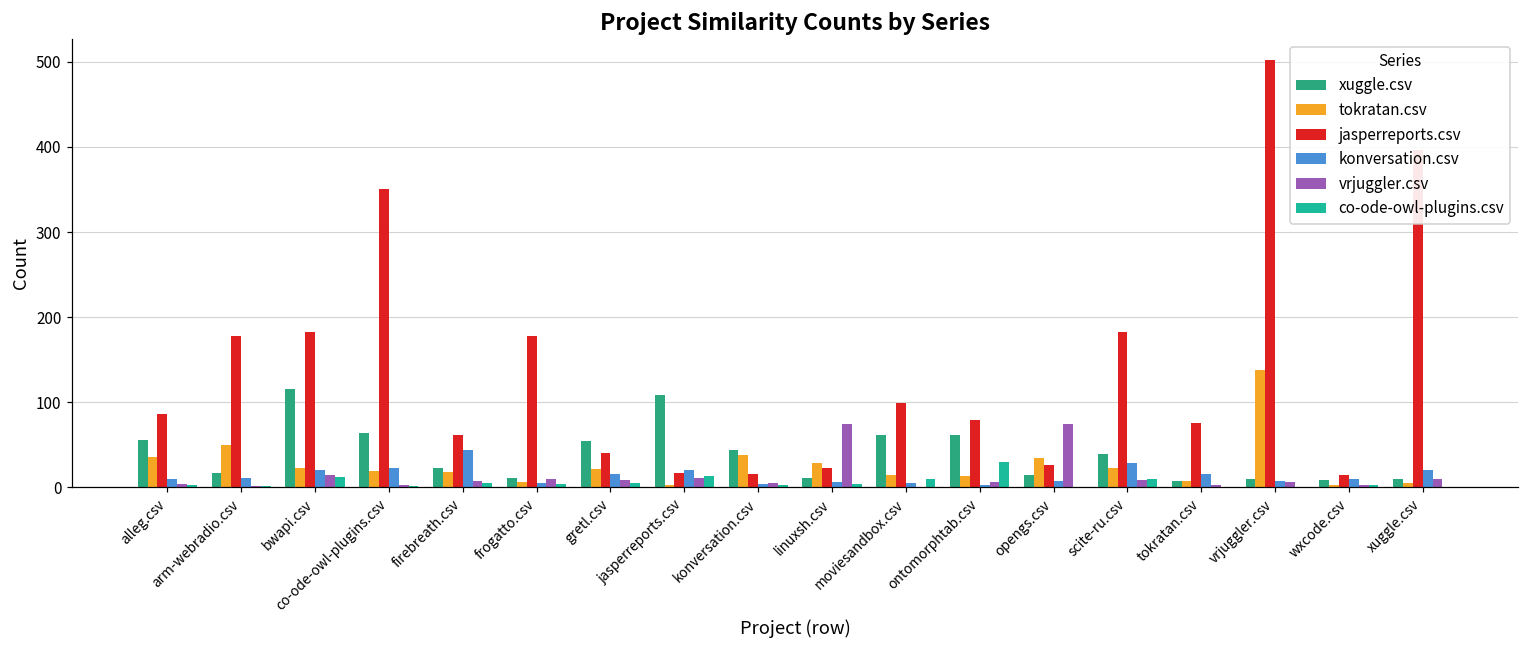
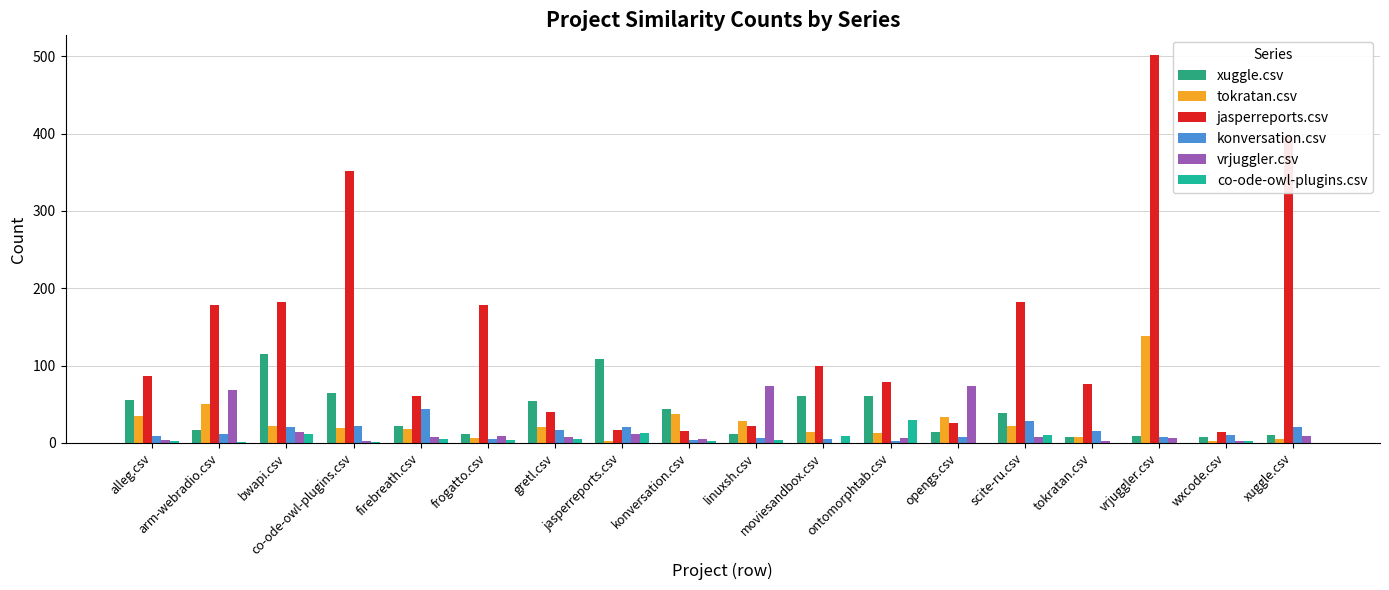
  {
    "tokratan.csv": {
      "alleg.csv": 40,
      "arm-webradio.csv": 50,
      "bwapi.csv": 20,
      "co-ode-owl-plugins.csv": 20,
      "firebreath.csv": 20,
      "frogatto.csv": 10,
      "gretl.csv": 20,
      "konversation.csv": 40,
      "linuxsh.csv": 30,
      "moviesandbox.csv": 10,
      "ontomorphtab.csv": 10,
      "opengs.csv": 30,
      "scite-ru.csv": 20,
      "tokratan.csv": 10,
      "vrjuggler.csv": 140,
      "xuggle.csv": 10
    },
    "jasperreports.csv": {
      "alleg.csv": 90,
      "arm-webradio.csv": 180,
      "bwapi.csv": 180,
      "co-ode-owl-plugins.csv": 350,
      "firebreath.csv": 60,
      "frogatto.csv": 180,
      "gretl.csv": 40,
      "jasperreports.csv": 20,
      "konversation.csv": 20,
      "linuxsh.csv": 20,
      "moviesandbox.csv": 100,
      "ontomorphtab.csv": 80,
      "opengs.csv": 30,
      "scite-ru.csv": 180,
      "tokratan.csv": 80,
      "vrjuggler.csv": 500,
      "wxcode.csv": 10
    },
    "konversation.csv": {
      "alleg.csv": 10,
      "arm-webradio.csv": 10,
      "bwapi.csv": 20,
      "co-ode-owl-plugins.csv": 20,
      "firebreath.csv": 40,
      "frogatto.csv": 10,
      "gretl.csv": 20,
      "jasperreports.csv": 20,
      "konversation.csv": 0,
      "linuxsh.csv": 10,
      "moviesandbox.csv": 10,
      "opengs.csv": 10,
      "scite-ru.csv": 30,
      "tokratan.csv": 20,
      "vrjuggler.csv": 10,
      "wxcode.csv": 10,
      "xuggle.csv": 20
    },
    "vrjuggler.csv": {
      "alleg.csv": 0,
-     "arm-webradio.csv": 0,
+     "arm-webradio.csv": 70,
      "bwapi.csv": 10,
      "firebreath.csv": 10,
      "frogatto.csv": 10,
      "gretl.csv": 10,
      "jasperreports.csv": 10,
      "konversation.csv": 10,
      "linuxsh.csv": 70,
      "moviesandbox.csv": 0,
      "ontomorphtab.csv": 10,
      "opengs.csv": 70,
      "scite-ru.csv": 10,
      "vrjuggler.csv": 10,
      "xuggle.csv": 10
    }
  }
